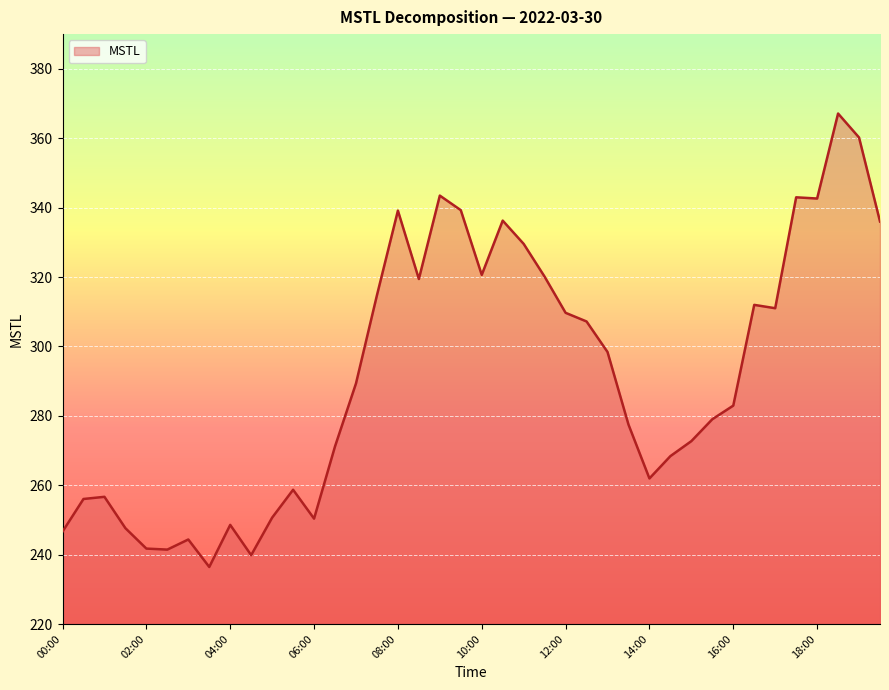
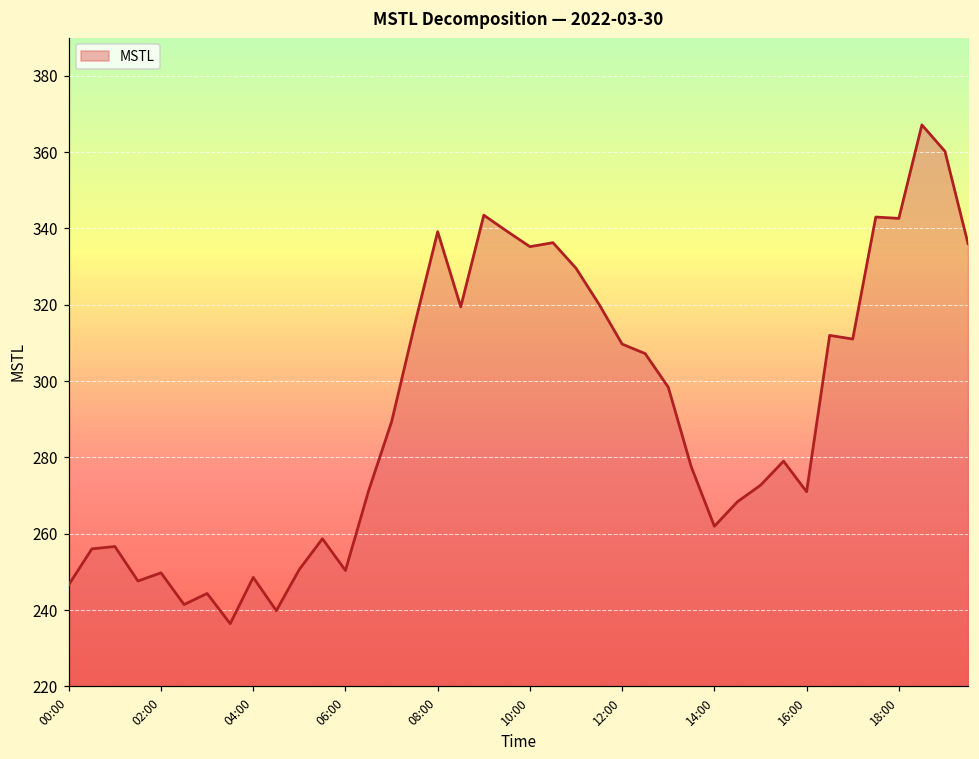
  {
    "00:00": 247,
-   "02:00": 242,
+   "02:00": 250,
    "04:00": 249,
    "06:00": 250,
    "08:00": 339,
-   "10:00": 321,
+   "10:00": 335,
    "12:00": 310,
    "14:00": 262,
-   "16:00": 283,
+   "16:00": 271,
    "18:00": 343
  }
